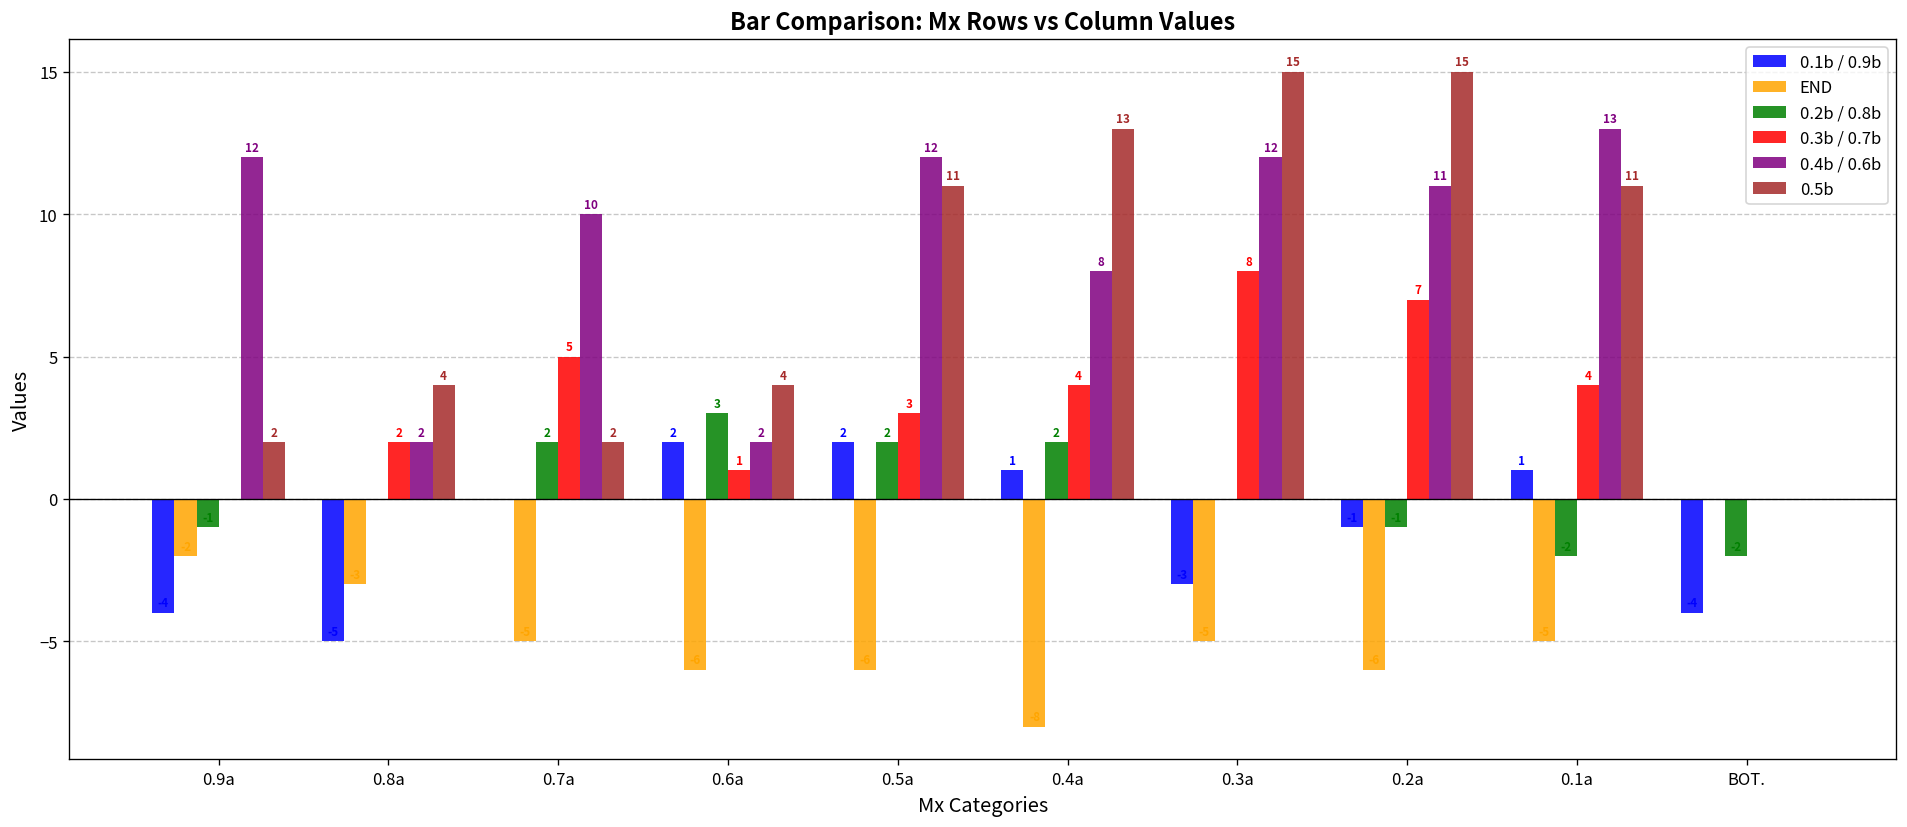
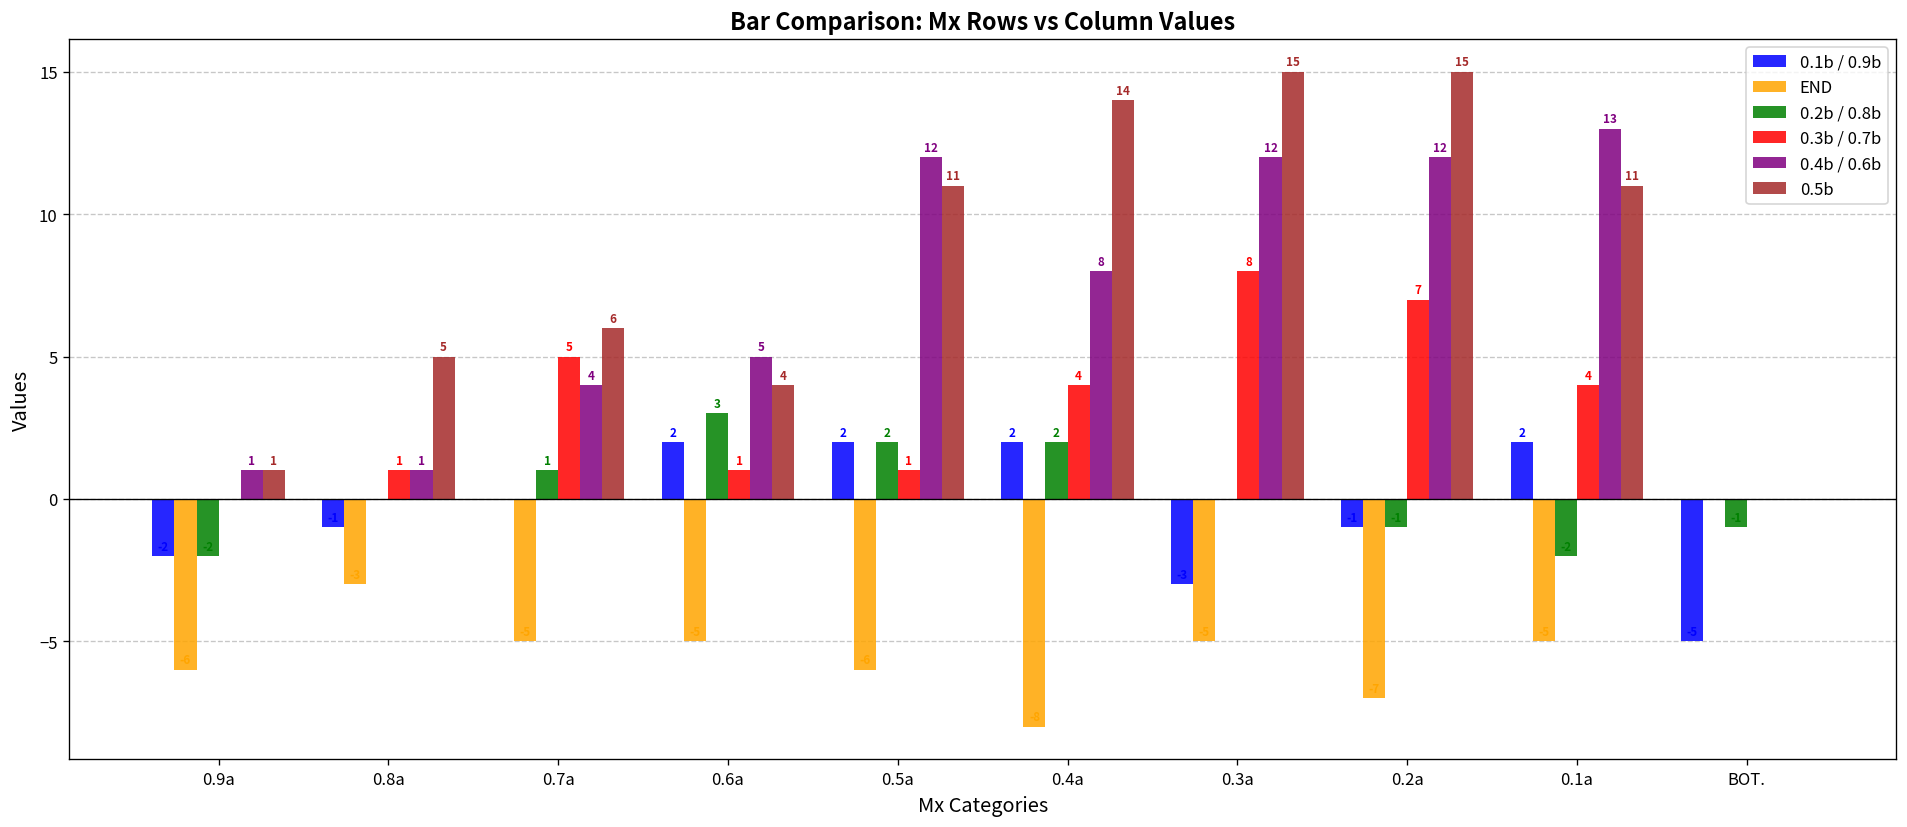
  {
    "0.1b / 0.9b": {
-     "0.9a": -4,
-     "0.8a": -5,
+     "0.9a": -2,
+     "0.8a": -1,
      "0.6a": 2,
      "0.5a": 2,
-     "0.4a": 1,
-     "0.1a": 1,
-     "BOT.": -4
+     "0.4a": 2,
+     "0.1a": 2,
+     "BOT.": -5
    },
    "END": {
-     "0.9a": -2,
+     "0.9a": -6,
      "0.8a": -3,
      "0.7a": -5,
-     "0.6a": -6,
+     "0.6a": -5,
      "0.5a": -6,
      "0.4a": -8,
      "0.3a": -5,
-     "0.2a": -6,
+     "0.2a": -7,
      "0.1a": -5,
      "BOT.": 0
    },
    "0.2b / 0.8b": {
-     "0.9a": -1,
-     "0.7a": 2,
+     "0.9a": -2,
+     "0.7a": 1,
      "0.6a": 3,
      "0.5a": 2,
      "0.4a": 2,
-     "BOT.": -2
+     "BOT.": -1
    },
    "0.3b / 0.7b": {
-     "0.8a": 2,
+     "0.8a": 1,
      "0.7a": 5,
      "0.6a": 1,
-     "0.5a": 3,
+     "0.5a": 1,
      "0.4a": 4,
      "0.3a": 8,
      "0.2a": 7,
      "0.1a": 4
    },
    "0.4b / 0.6b": {
-     "0.9a": 12,
-     "0.8a": 2,
-     "0.7a": 10,
-     "0.6a": 2,
+     "0.9a": 1,
+     "0.8a": 1,
+     "0.7a": 4,
+     "0.6a": 5,
      "0.5a": 12,
      "0.4a": 8,
      "0.3a": 12,
-     "0.2a": 11,
+     "0.2a": 12,
      "0.1a": 13
    },
    "0.5b": {
-     "0.9a": 2,
-     "0.8a": 4,
-     "0.7a": 2,
+     "0.9a": 1,
+     "0.8a": 5,
+     "0.7a": 6,
      "0.6a": 4,
      "0.5a": 11,
-     "0.4a": 13,
+     "0.4a": 14,
      "0.3a": 15,
      "0.2a": 15,
      "0.1a": 11
    }
  }
